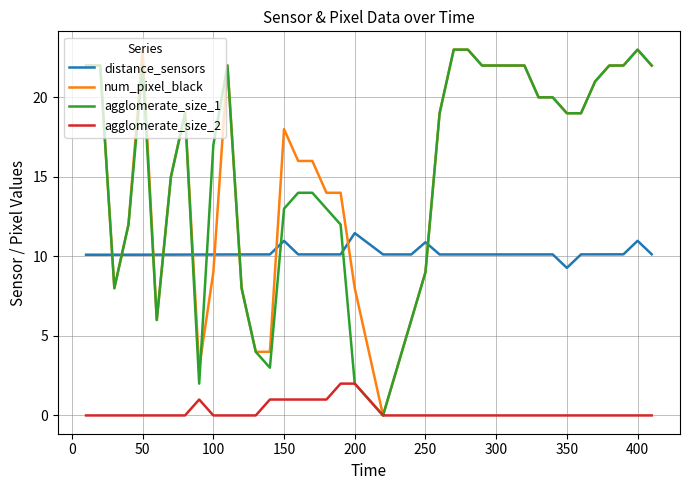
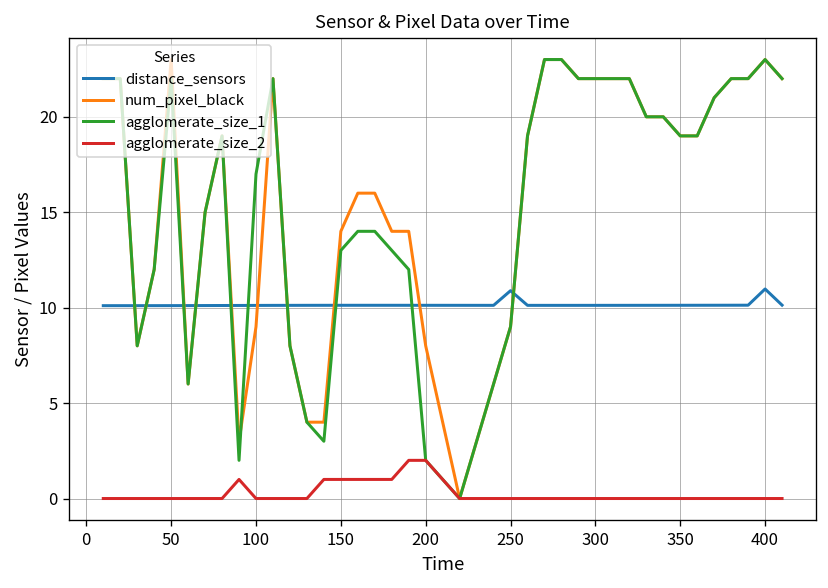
  {
    "distance_sensors": {
      "50": 10.1,
      "100": 10.1,
-     "150": 11.0,
-     "200": 11.5,
+     "150": 10.1,
+     "200": 10.1,
      "250": 10.9,
      "300": 10.1,
-     "350": 9.3,
+     "350": 10.1,
      "400": 11.0
    },
    "num_pixel_black": {
      "100": 9,
-     "150": 18,
+     "150": 14,
      "200": 8
    },
    "agglomerate_size_1": {
      "100": 17.0,
      "150": 13.0
    },
    "agglomerate_size_2": {
      "50": 0.0,
      "100": 0.0,
      "150": 1.0,
      "250": 0.0,
      "300": 0.0,
      "350": 0.0,
      "400": 0.0
    }
  }
